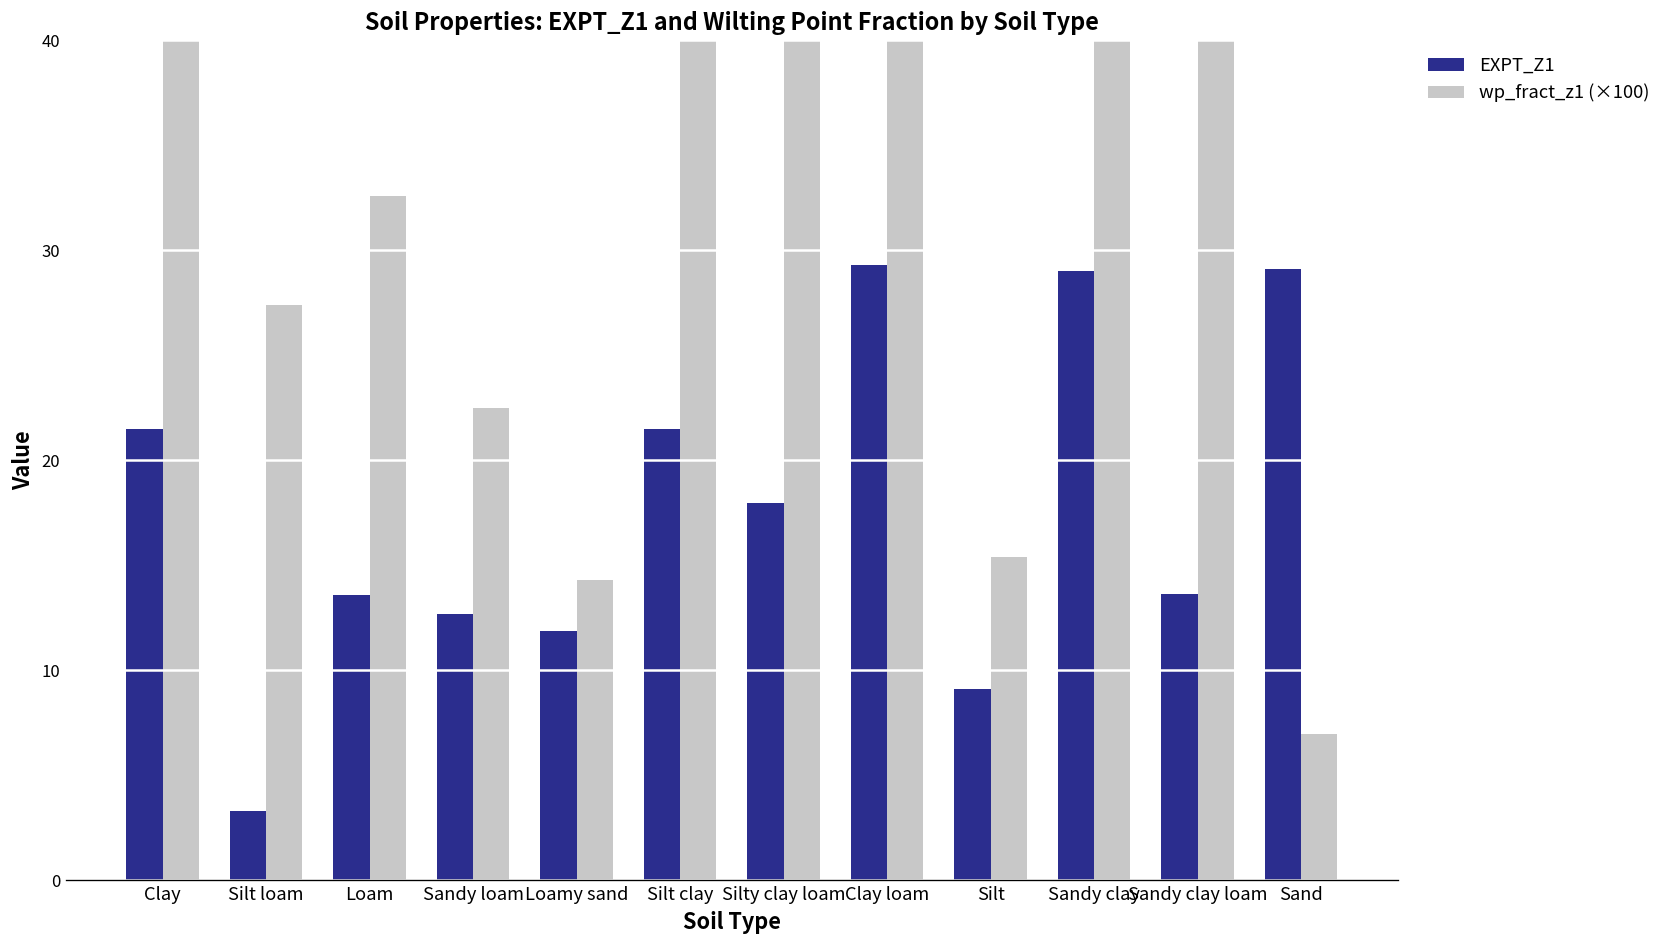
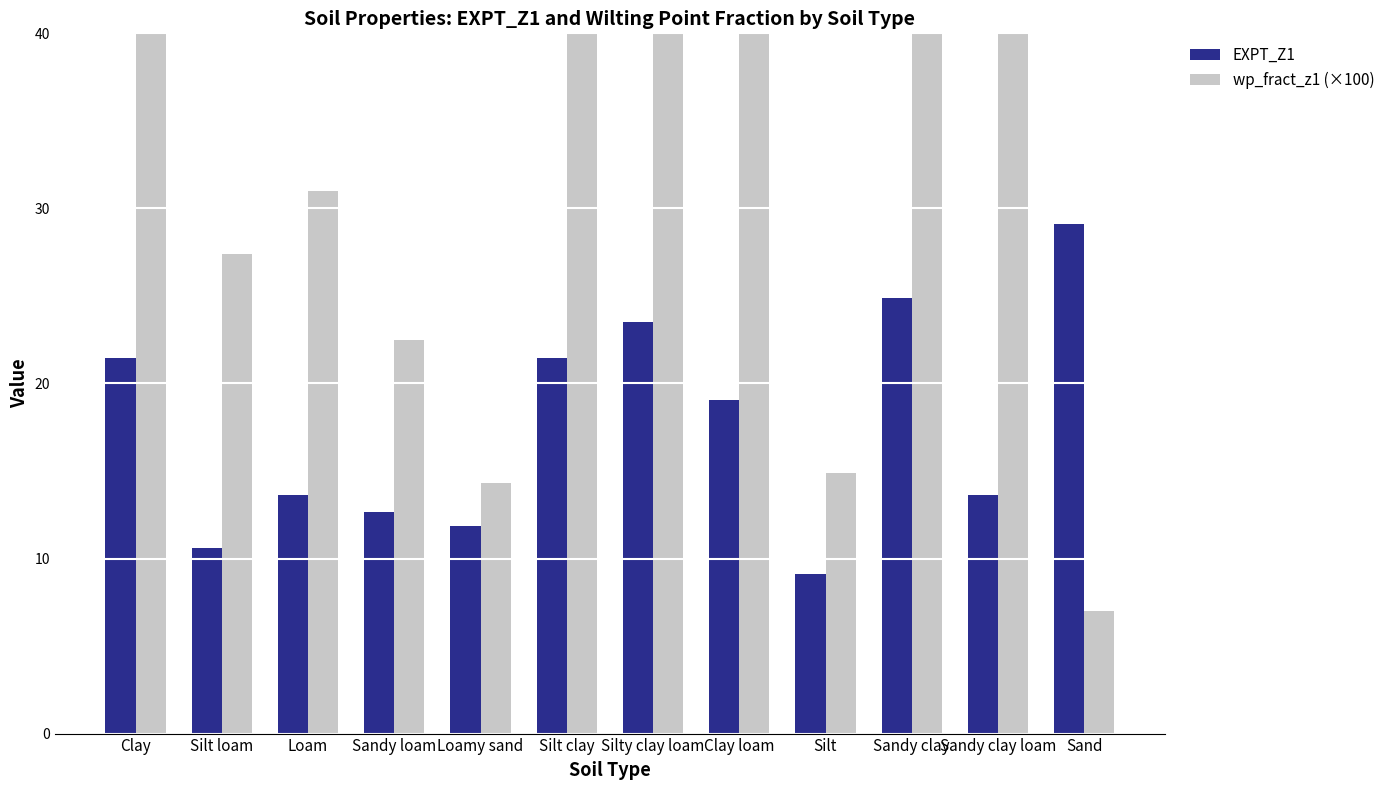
  {
    "EXPT_Z1": {
      "Clay": 21.5,
-     "Silt loam": 3.3,
+     "Silt loam": 10.6,
      "Loam": 13.6,
      "Sandy loam": 12.7,
      "Loamy sand": 11.9,
      "Silt clay": 21.5,
-     "Silty clay loam": 18.0,
-     "Clay loam": 29.3,
+     "Silty clay loam": 23.5,
+     "Clay loam": 19.0,
      "Silt": 9.1,
-     "Sandy clay": 29.0,
+     "Sandy clay": 24.9,
      "Sandy clay loam": 13.6,
      "Sand": 29.1
    },
    "wp_fract_z1 (×100)": {
      "Silt loam": 27.4,
-     "Loam": 32.6,
+     "Loam": 31.0,
      "Sandy loam": 22.5,
      "Loamy sand": 14.3,
-     "Silt": 15.4,
+     "Silt": 14.9,
      "Sand": 7.0
    }
  }
